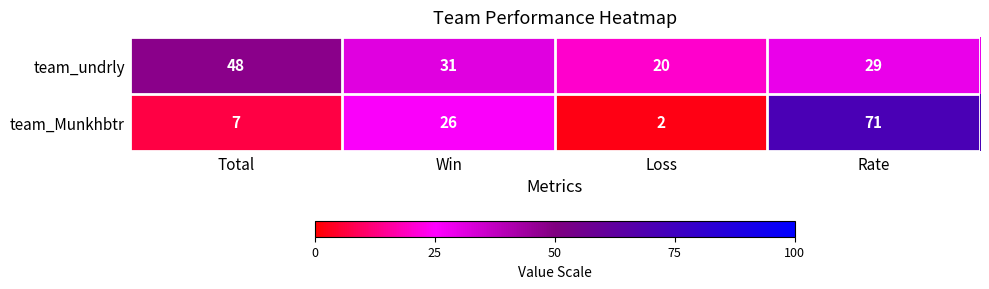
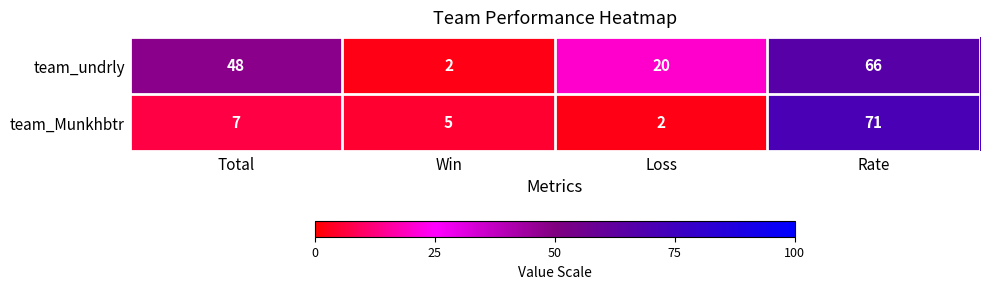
  {
    "team_undrly": {
      "Total": 48,
-     "Win": 31,
+     "Win": 2,
      "Loss": 20,
-     "Rate": 29
+     "Rate": 66
    },
    "team_Munkhbtr": {
      "Total": 7,
-     "Win": 26,
+     "Win": 5,
      "Loss": 2,
      "Rate": 71
    }
  }
